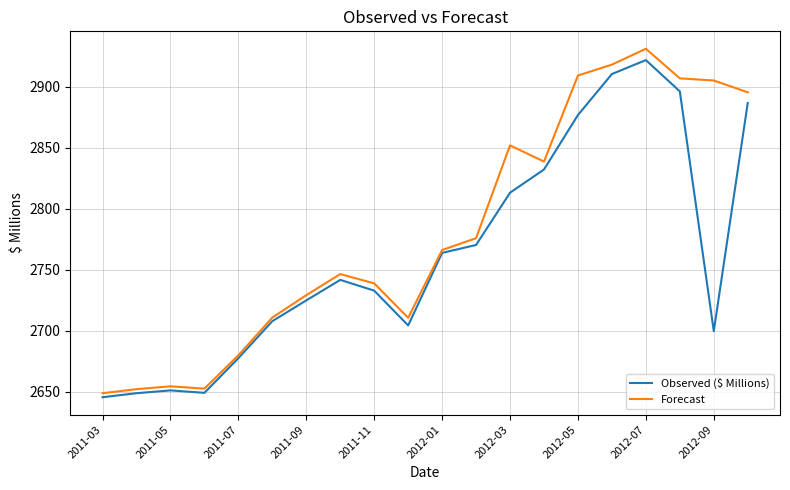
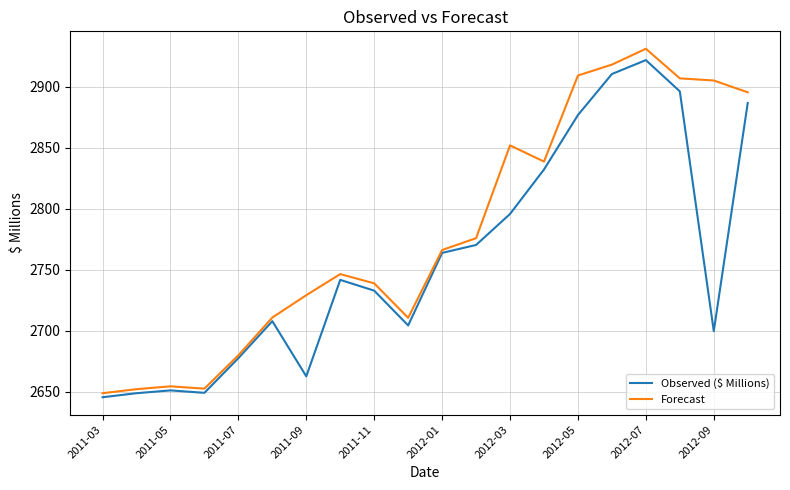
  {
    "Observed ($ Millions)": {
      "2011-03": 2646,
      "2011-05": 2651,
      "2011-07": 2678,
-     "2011-09": 2725,
+     "2011-09": 2663,
      "2011-11": 2733,
      "2012-01": 2764,
-     "2012-03": 2813,
+     "2012-03": 2796,
      "2012-05": 2877,
      "2012-07": 2922,
      "2012-09": 2700
    },
    "Forecast": {
      "2011-03": 2649,
      "2011-05": 2655,
      "2011-07": 2680,
      "2011-09": 2729,
      "2011-11": 2739,
      "2012-01": 2766,
      "2012-03": 2852,
      "2012-05": 2909,
      "2012-07": 2931,
      "2012-09": 2905
    }
  }
